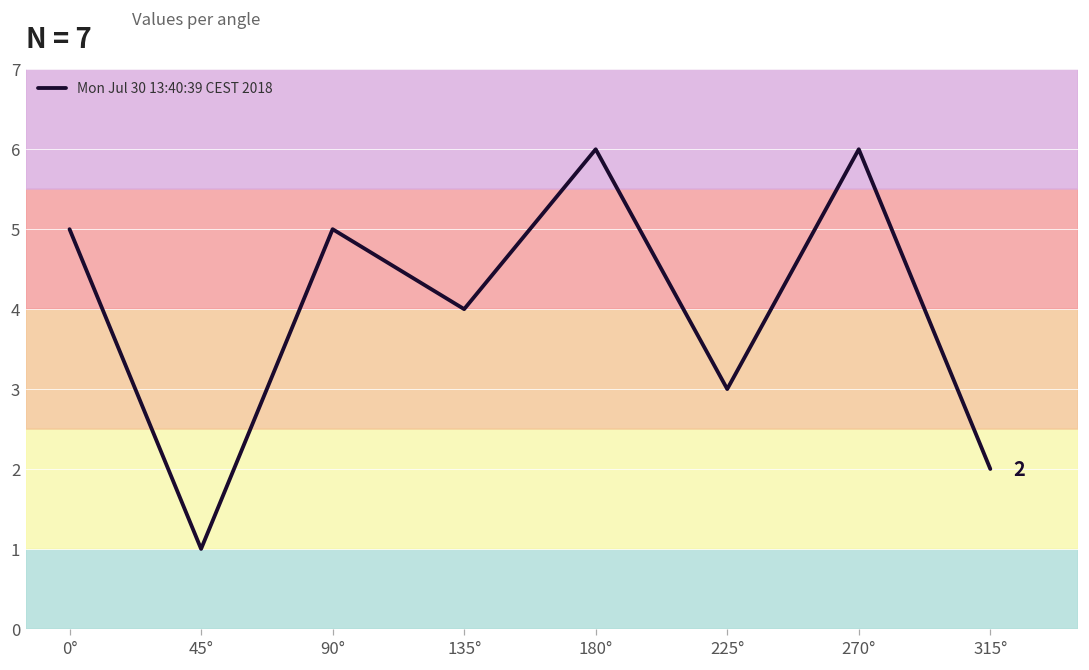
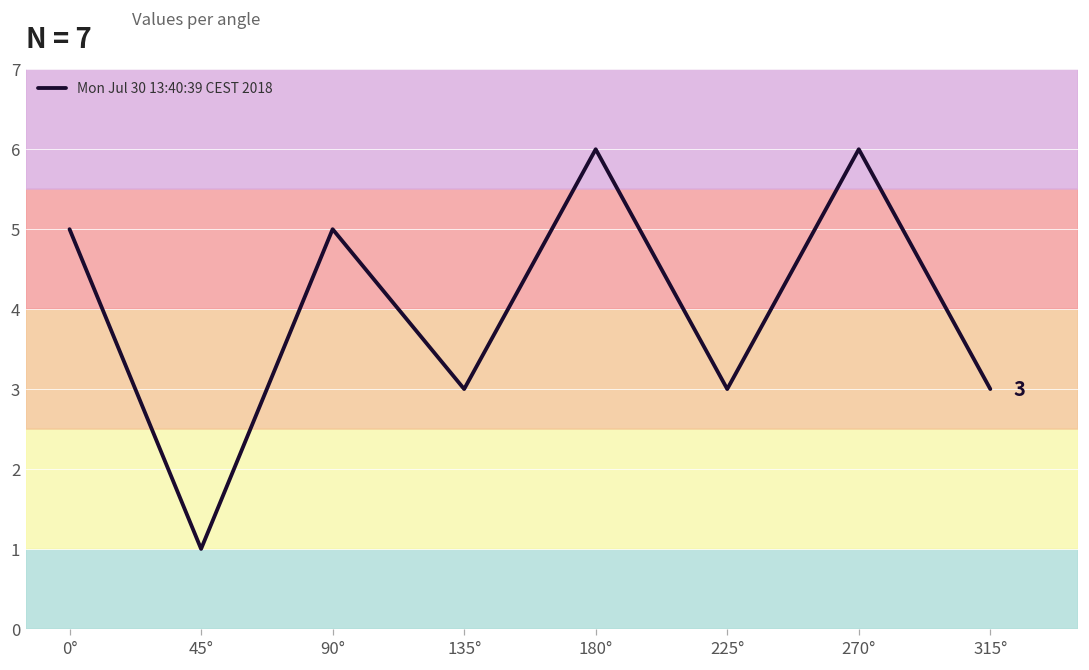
  {
-   "135°": 4,
-   "315°": 2
+   "135°": 3,
+   "315°": 3
  }
